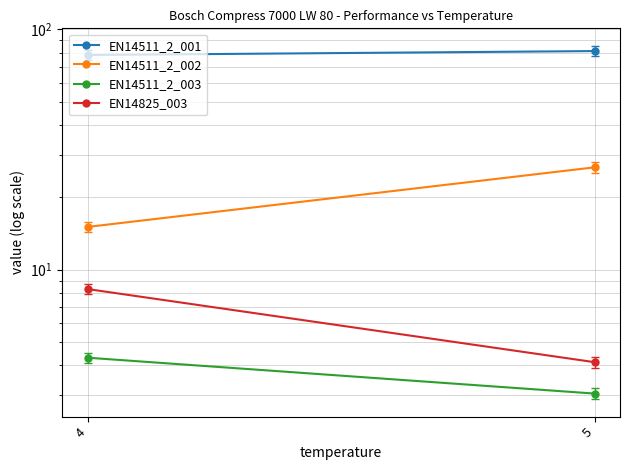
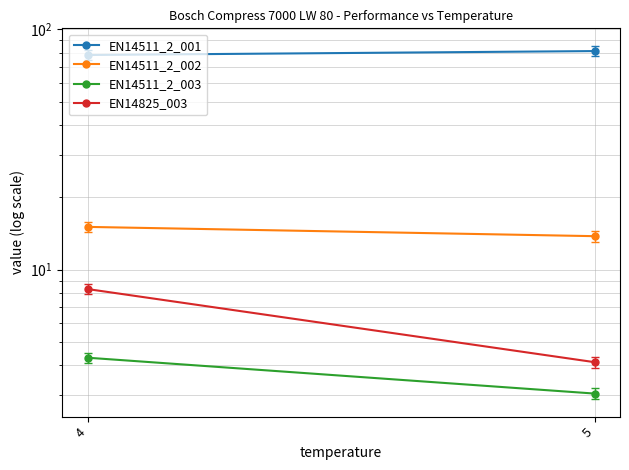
  {
    "EN14511_2_002": {
      "4": 15,
-     "5": 27
+     "5": 14
    },
    "EN14511_2_003": {
      "4": 4.3,
      "5": 3
    },
    "EN14825_003": {
      "4": 8.3,
      "5": 4.1
    }
  }
